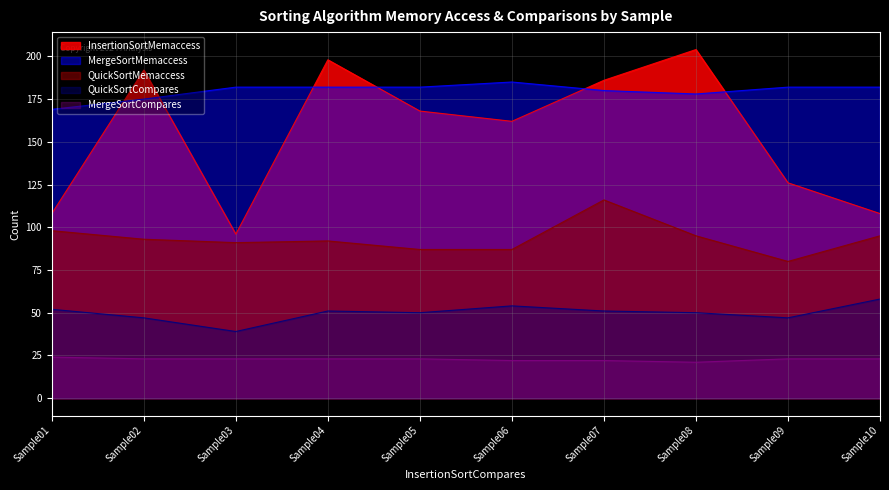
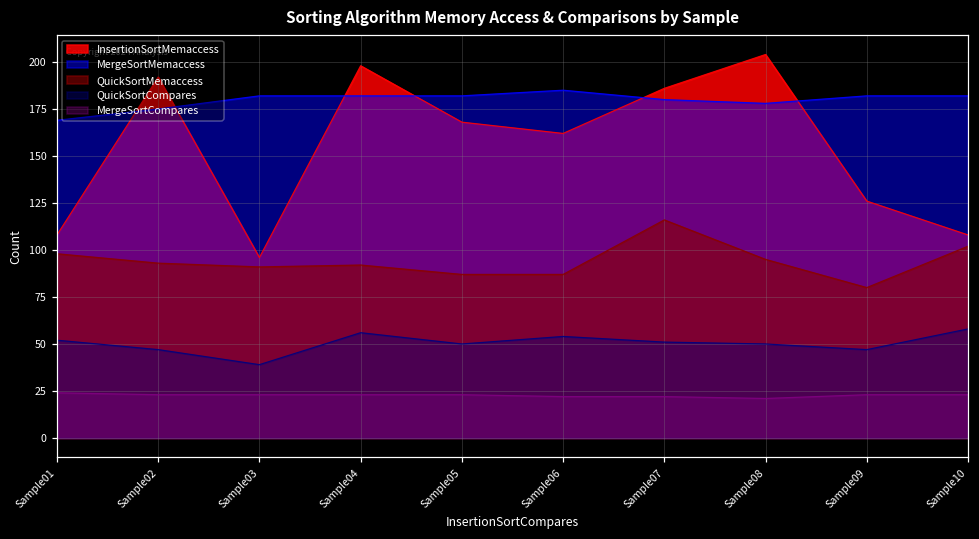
  {
    "InsertionSortMemaccess": {
      "Sample01": 108,
      "Sample03": 96,
      "Sample04": 198,
      "Sample05": 168,
      "Sample06": 162,
      "Sample07": 186,
      "Sample08": 204,
      "Sample09": 126,
      "Sample10": 108
    },
    "MergeSortMemaccess": {
      "Sample01": 169,
      "Sample03": 182,
      "Sample04": 182,
      "Sample05": 182,
      "Sample06": 185,
      "Sample07": 180,
      "Sample08": 178,
      "Sample09": 182,
      "Sample10": 182
    },
    "QuickSortMemaccess": {
      "Sample01": 98,
      "Sample02": 93,
      "Sample03": 91,
      "Sample04": 92,
      "Sample05": 87,
      "Sample06": 87,
      "Sample07": 116,
      "Sample08": 95,
      "Sample09": 80,
-     "Sample10": 95
+     "Sample10": 102
    },
    "QuickSortCompares": {
      "Sample01": 52,
      "Sample02": 47,
      "Sample03": 39,
-     "Sample04": 51,
+     "Sample04": 56,
      "Sample05": 50,
      "Sample06": 54,
      "Sample07": 51,
      "Sample08": 50,
      "Sample09": 47,
      "Sample10": 58
    },
    "MergeSortCompares": {
      "Sample01": 24,
      "Sample02": 23,
      "Sample03": 23,
      "Sample04": 23,
      "Sample05": 23,
      "Sample06": 22,
      "Sample07": 22,
      "Sample08": 21,
      "Sample09": 23,
      "Sample10": 23
    }
  }
